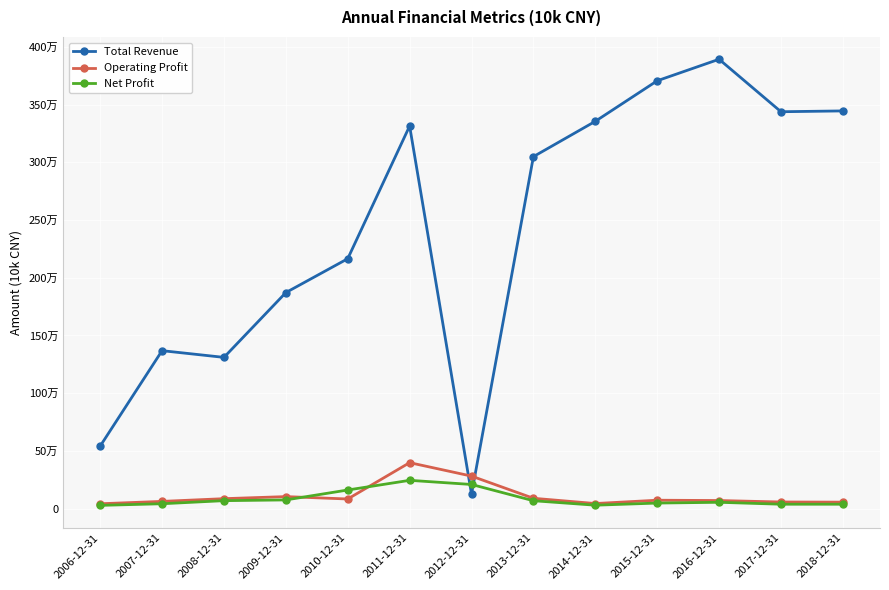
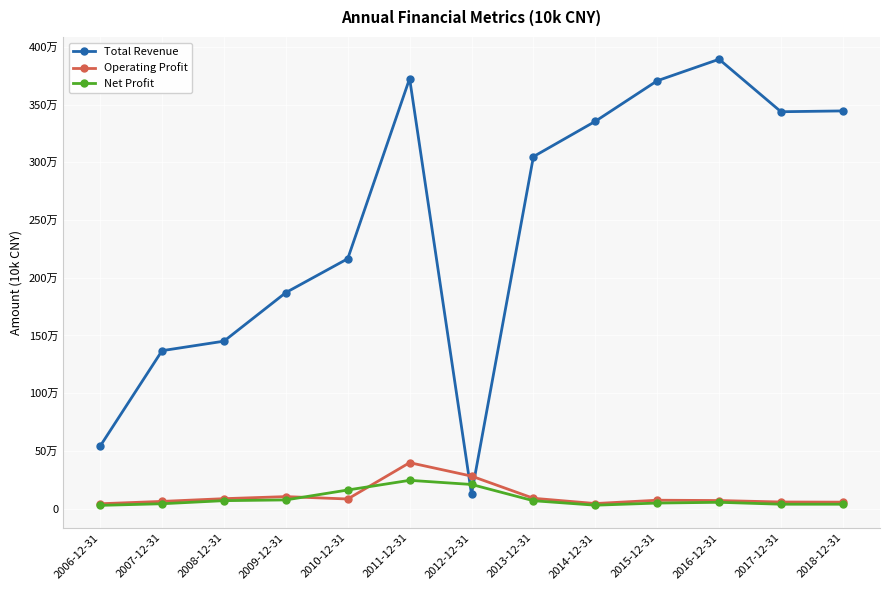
  {
    "Total Revenue": {
      "2006-12-31": "54万",
      "2007-12-31": "137万",
-     "2008-12-31": "131万",
+     "2008-12-31": "145万",
      "2009-12-31": "187万",
      "2010-12-31": "216万",
-     "2011-12-31": "331万",
+     "2011-12-31": "373万",
      "2012-12-31": "12万",
      "2013-12-31": "305万",
      "2014-12-31": "336万",
      "2015-12-31": "371万",
      "2016-12-31": "389万",
      "2017-12-31": "344万",
      "2018-12-31": "345万"
    },
    "Operating Profit": {
      "2009-12-31": "10万",
      "2010-12-31": "8万",
      "2011-12-31": "40万",
      "2012-12-31": "28万",
      "2015-12-31": "7万"
    },
    "Net Profit": {
      "2009-12-31": "7万",
      "2010-12-31": "16万",
      "2011-12-31": "24万",
      "2012-12-31": "21万",
      "2015-12-31": "5万"
    }
  }
